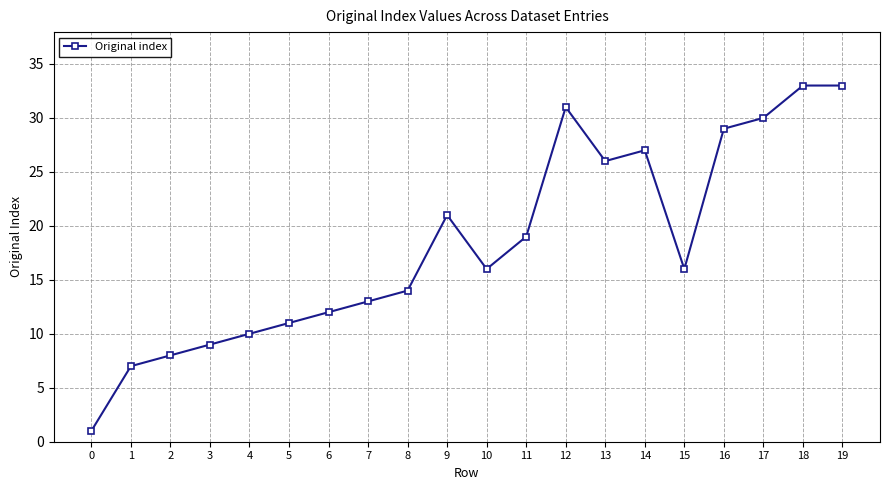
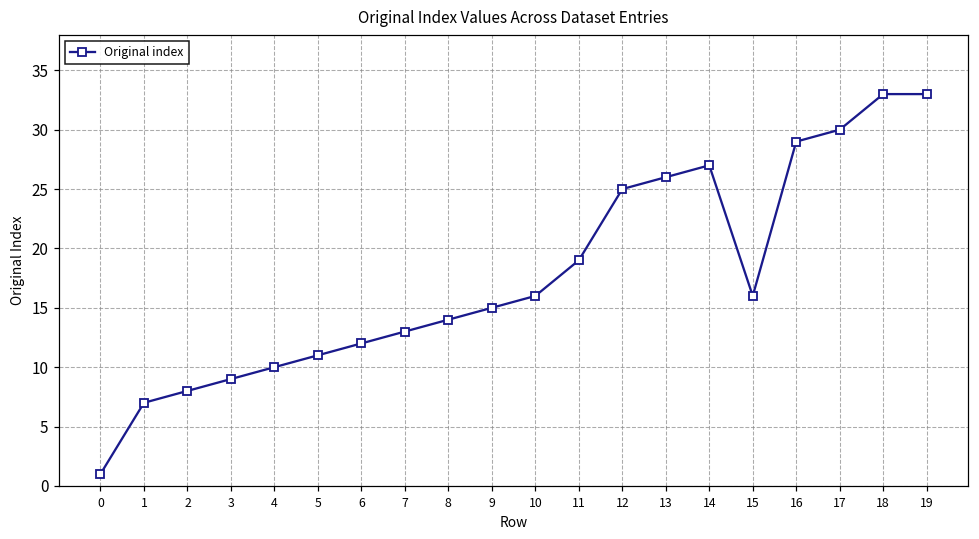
  {
    "0": 1,
    "1": 7,
    "2": 8,
    "3": 9,
    "4": 10,
    "5": 11,
    "6": 12,
    "7": 13,
    "8": 14,
-   "9": 21,
+   "9": 15,
    "10": 16,
    "11": 19,
-   "12": 31,
+   "12": 25,
    "13": 26,
    "14": 27,
    "15": 16,
    "16": 29,
    "17": 30,
    "18": 33,
    "19": 33
  }
